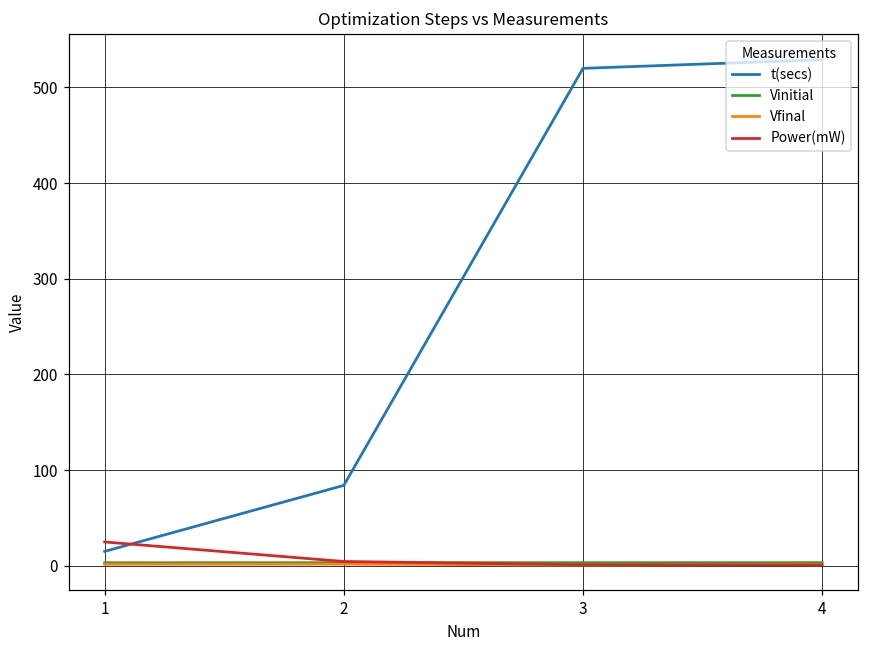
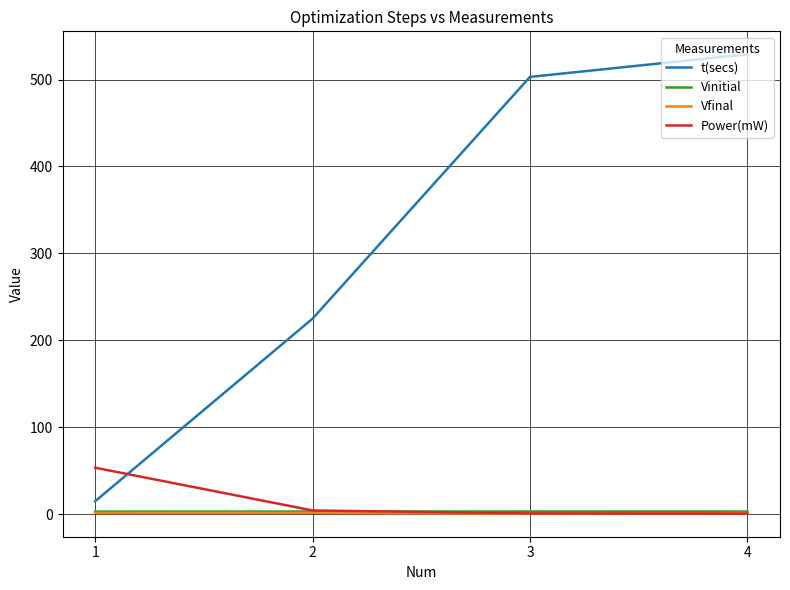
  {
    "t(secs)": {
      "1": 20,
-     "2": 80,
-     "3": 520
+     "2": 230,
+     "3": 500
    },
    "Power(mW)": {
-     "1": 20
+     "1": 50
    }
  }
